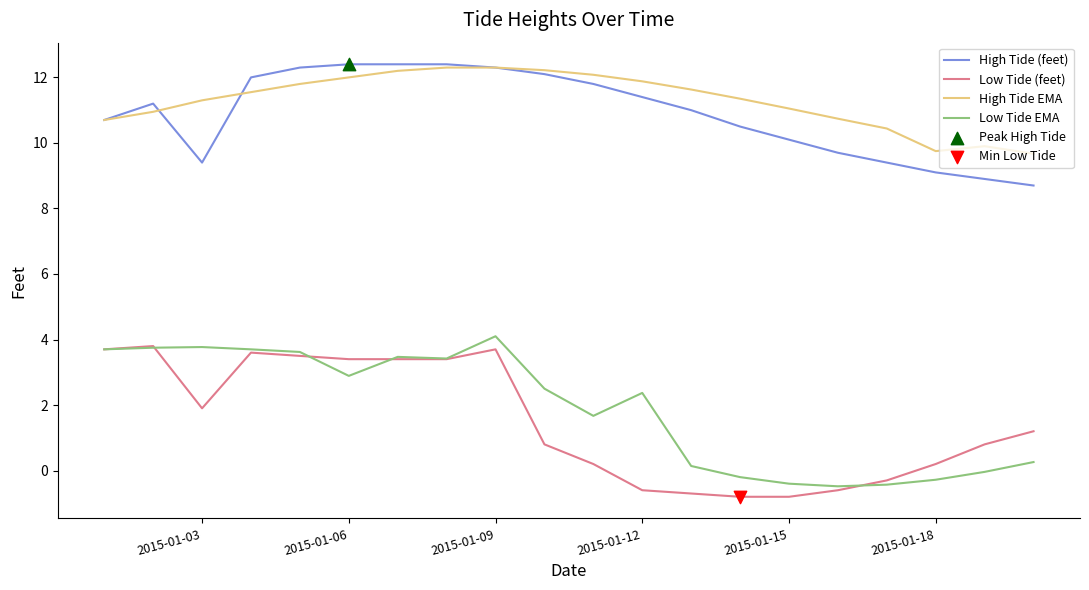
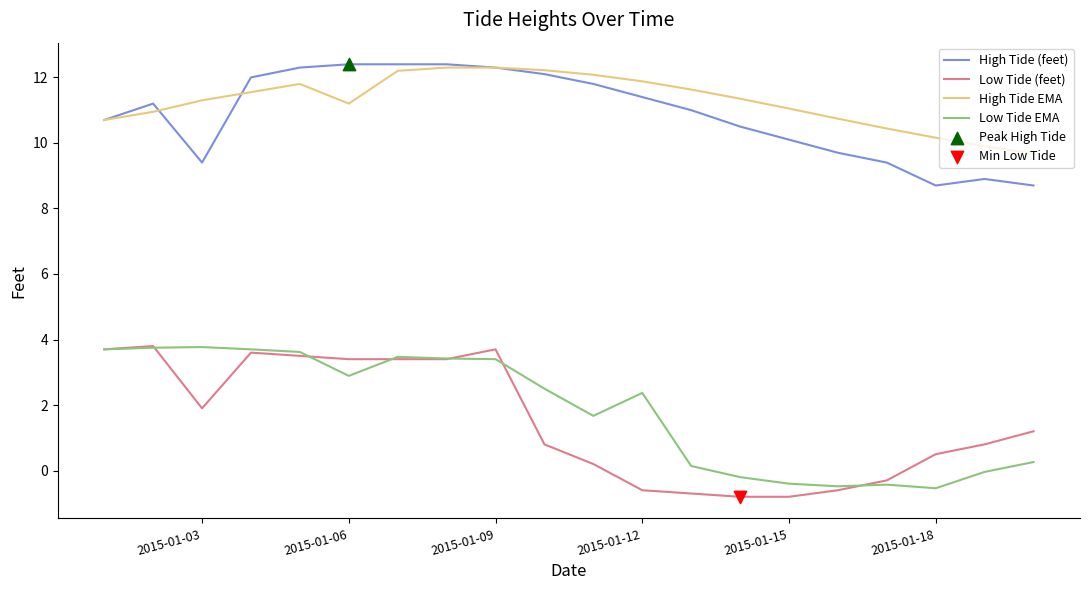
  {
    "High Tide (feet)": {
      "2015-01-03": 9.4,
      "2015-01-12": 11.4,
      "2015-01-15": 10.1,
-     "2015-01-18": 9.1
+     "2015-01-18": 8.7
    },
    "Low Tide (feet)": {
      "2015-01-03": 1.9,
      "2015-01-06": 3.4,
      "2015-01-09": 3.7,
      "2015-01-12": -0.6,
      "2015-01-15": -0.8,
-     "2015-01-18": 0.2
+     "2015-01-18": 0.5
    },
    "High Tide EMA": {
      "2015-01-03": 11.3,
-     "2015-01-06": 12.0,
+     "2015-01-06": 11.2,
      "2015-01-12": 11.9,
      "2015-01-15": 11.1,
-     "2015-01-18": 9.8
+     "2015-01-18": 10.2
    },
    "Low Tide EMA": {
      "2015-01-03": 3.8,
      "2015-01-06": 2.9,
-     "2015-01-09": 4.1,
+     "2015-01-09": 3.4,
      "2015-01-12": 2.4,
      "2015-01-15": -0.4,
-     "2015-01-18": -0.3
+     "2015-01-18": -0.5
    }
  }
